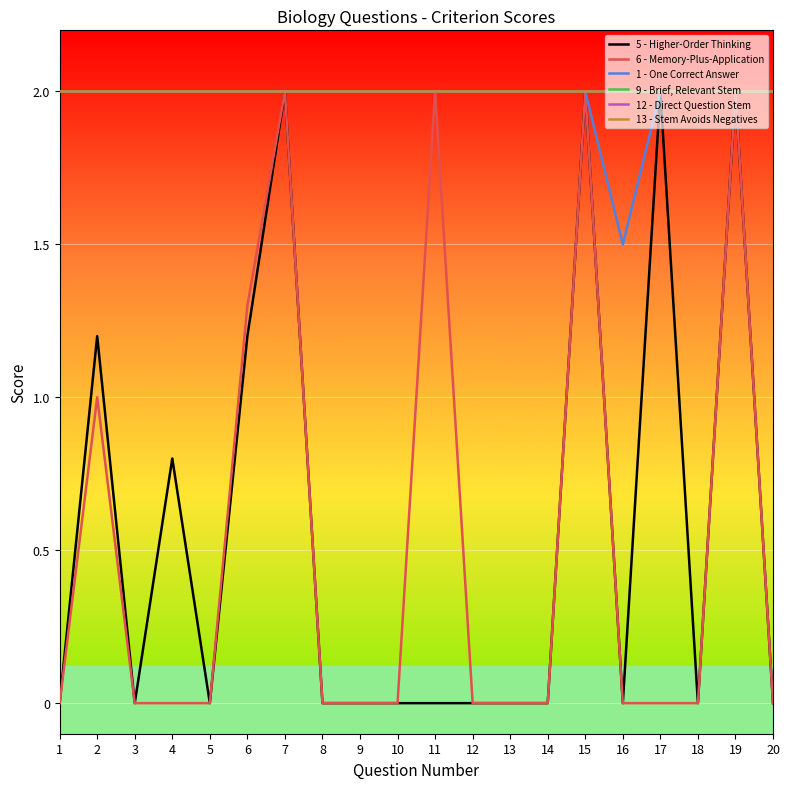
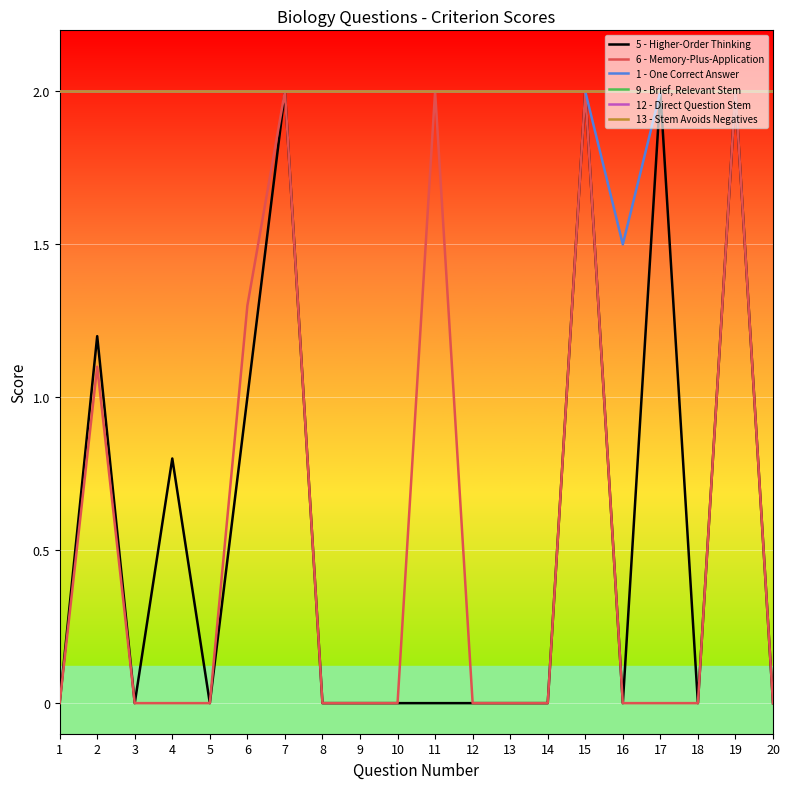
  {
    "5 - Higher-Order Thinking": {
      "2": 1.2,
      "4": 0.8,
-     "6": 1.2
+     "6": 1.0
    },
    "6 - Memory-Plus-Application": {
-     "2": 1.0,
+     "2": 1.1,
      "6": 1.3
    },
    "1 - One Correct Answer": {
      "16": 1.5
    }
  }
